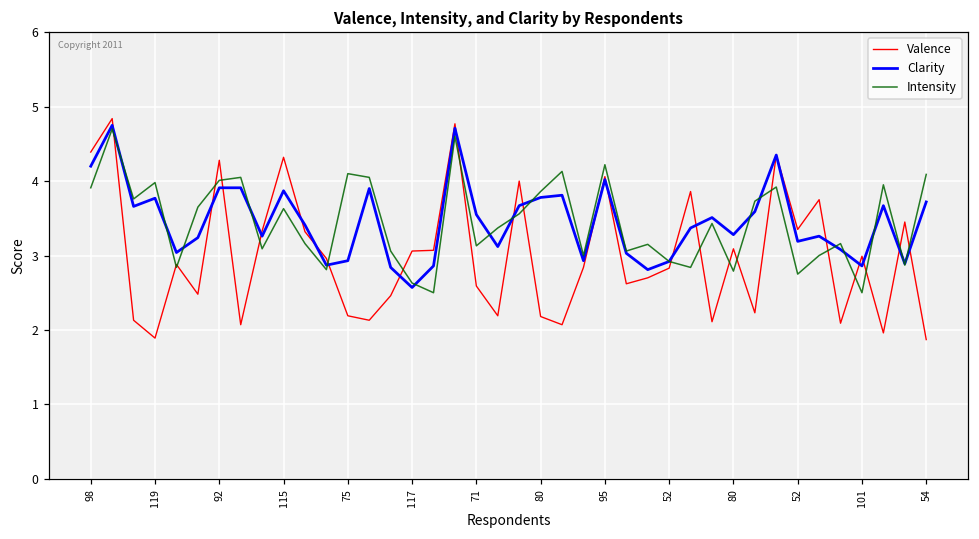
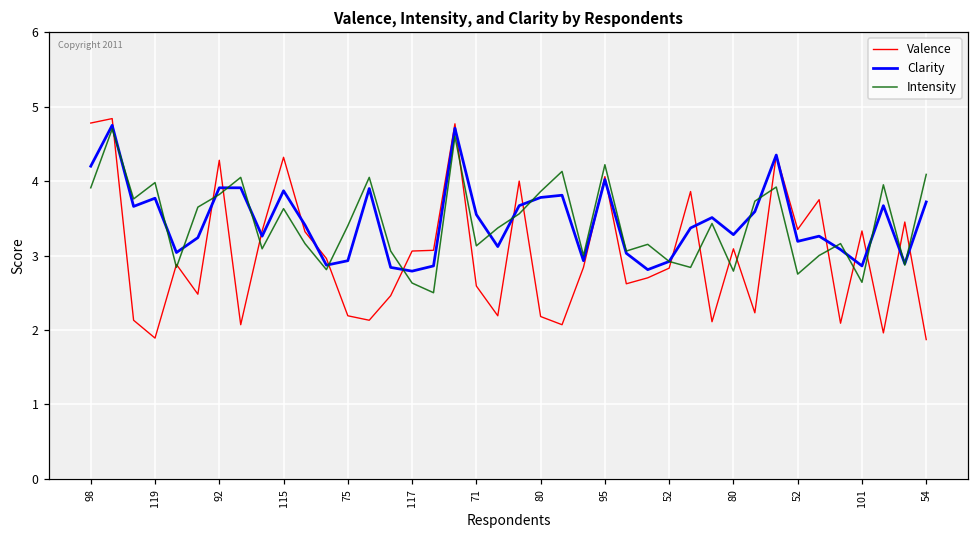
  {
    "Valence": {
-     "98": 4.4,
+     "98": 4.8,
      "119": 1.9,
      "92": 4.3,
      "115": 4.3,
      "75": 2.2,
      "117": 3.1,
      "71": 2.6,
      "95": 4.1,
-     "101": 3.0,
+     "101": 3.3,
      "54": 1.9
    },
    "Clarity": {
      "98": 4.2,
      "119": 3.8,
      "92": 3.9,
      "115": 3.9,
      "75": 2.9,
-     "117": 2.6,
+     "117": 2.8,
      "71": 3.6,
      "95": 4.0,
      "101": 2.9,
      "54": 3.7
    },
    "Intensity": {
      "98": 3.9,
      "119": 4.0,
-     "92": 4.0,
+     "92": 3.8,
      "115": 3.6,
-     "75": 4.1,
+     "75": 3.4,
      "117": 2.6,
      "71": 3.1,
      "95": 4.2,
-     "101": 2.5,
+     "101": 2.6,
      "54": 4.1
    }
  }
